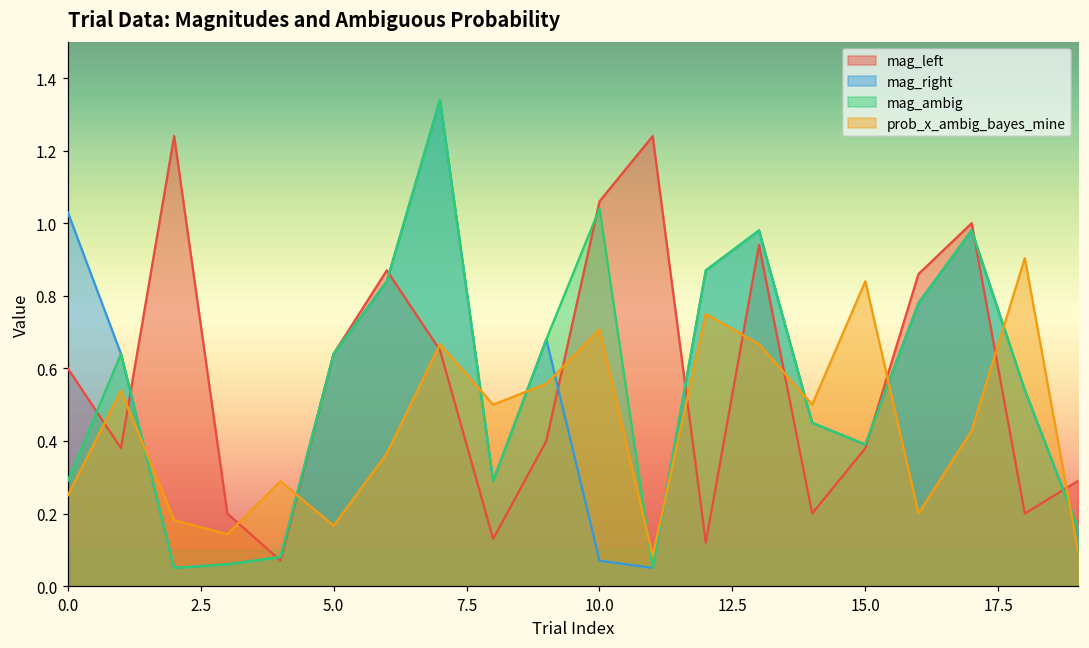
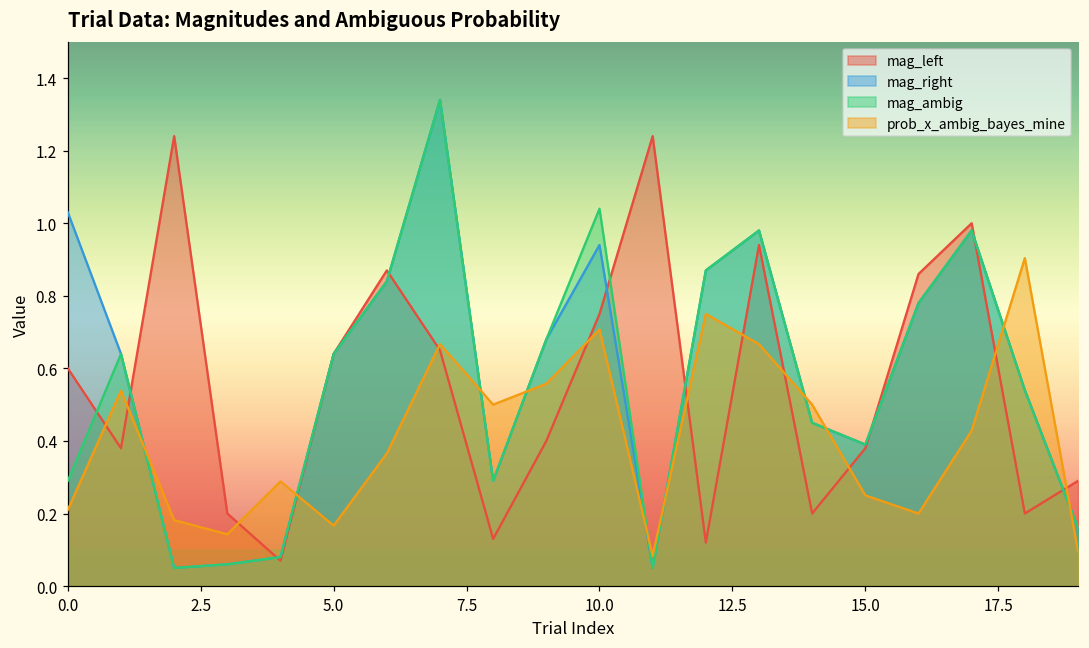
  {
    "mag_left": {
      "0.0": 0.60,
-     "10.0": 1.06,
+     "10.0": 0.75,
      "15.0": 0.38
    },
    "mag_right": {
      "0.0": 1.03,
-     "10.0": 0.07
+     "10.0": 0.94
    },
    "mag_ambig": {
      "0.0": 0.29,
      "10.0": 1.04
    },
    "prob_x_ambig_bayes_mine": {
-     "0.0": 0.25,
+     "0.0": 0.21,
      "5.0": 0.17,
      "10.0": 0.71,
-     "15.0": 0.84
+     "15.0": 0.25
    }
  }
